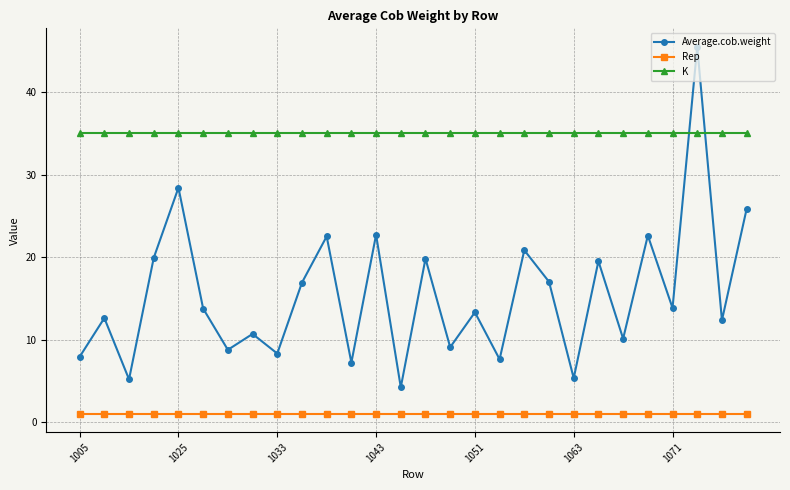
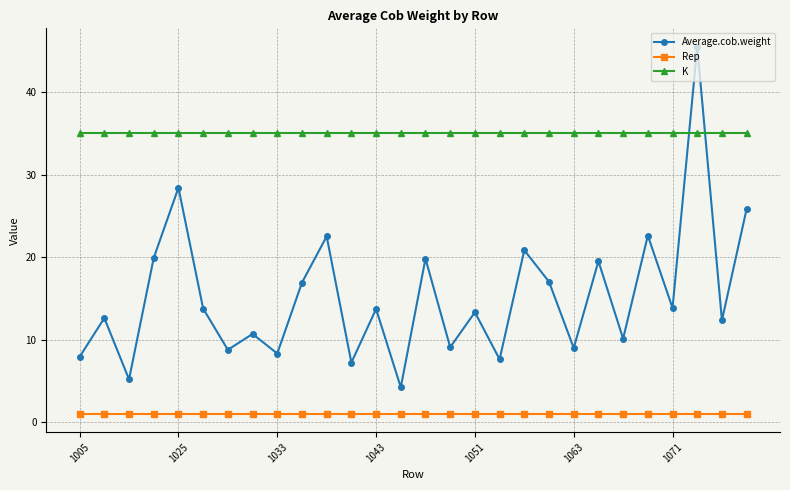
  {
    "Average.cob.weight": {
      "1005": 8,
      "1025": 28,
      "1033": 8,
-     "1043": 23,
+     "1043": 14,
      "1051": 13,
-     "1063": 5,
+     "1063": 9,
      "1071": 14
    },
    "Rep": {
      "1005": 1,
      "1025": 1,
      "1033": 1,
      "1043": 1,
      "1051": 1,
      "1063": 1,
      "1071": 1
    },
    "K": {
      "1005": 35,
      "1025": 35,
      "1033": 35,
      "1043": 35,
      "1051": 35,
      "1063": 35,
      "1071": 35
    }
  }
